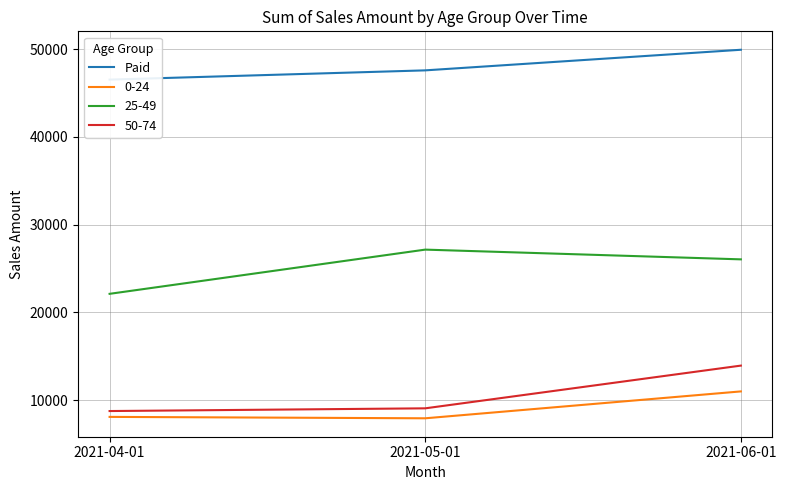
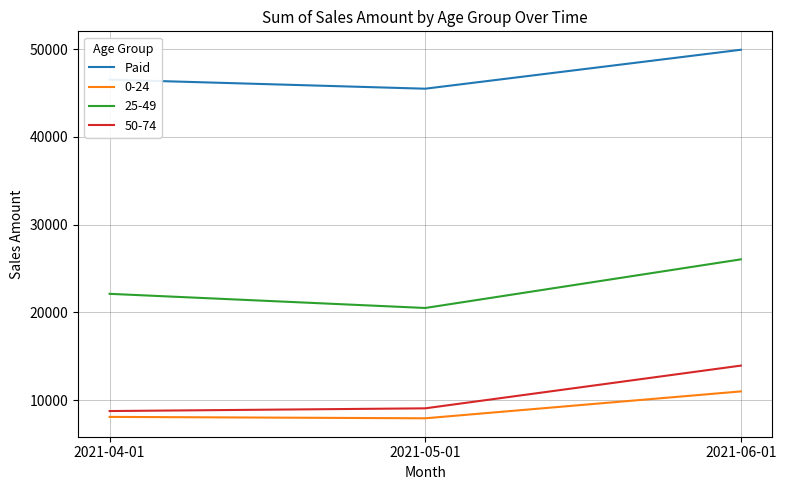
  {
    "Paid": {
-     "2021-05-01": 48000,
+     "2021-05-01": 46000,
      "2021-06-01": 50000
    },
    "0-24": {
      "2021-04-01": 8000,
      "2021-05-01": 8000,
      "2021-06-01": 11000
    },
    "25-49": {
      "2021-04-01": 22000,
-     "2021-05-01": 27000,
+     "2021-05-01": 21000,
      "2021-06-01": 26000
    },
    "50-74": {
      "2021-04-01": 9000,
      "2021-05-01": 9000,
      "2021-06-01": 14000
    }
  }
